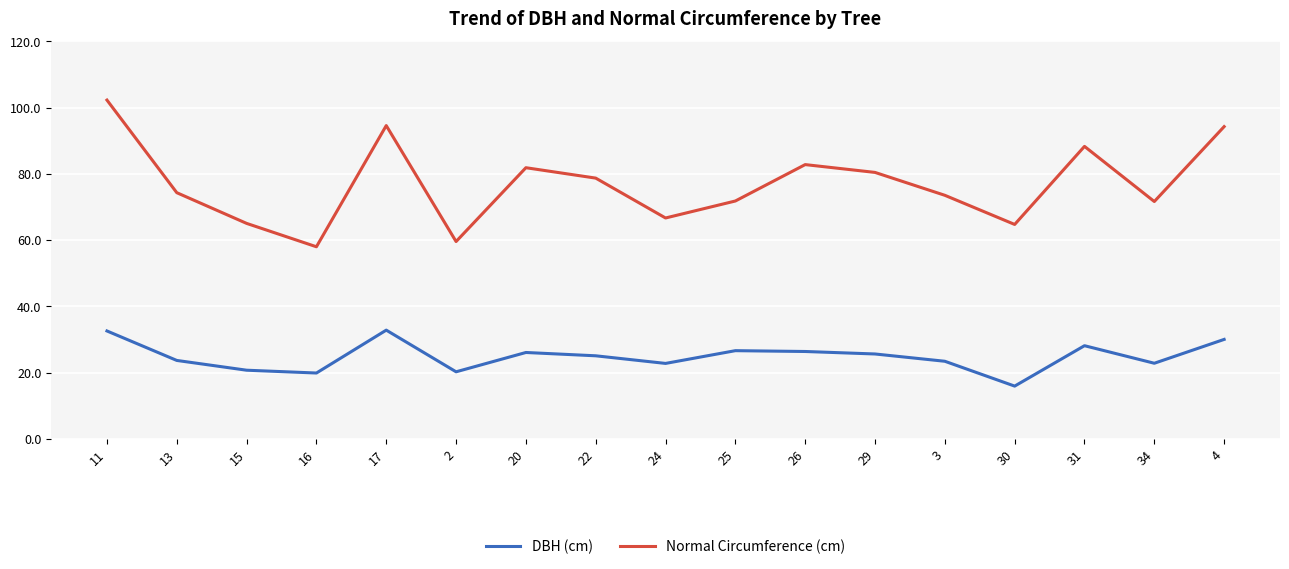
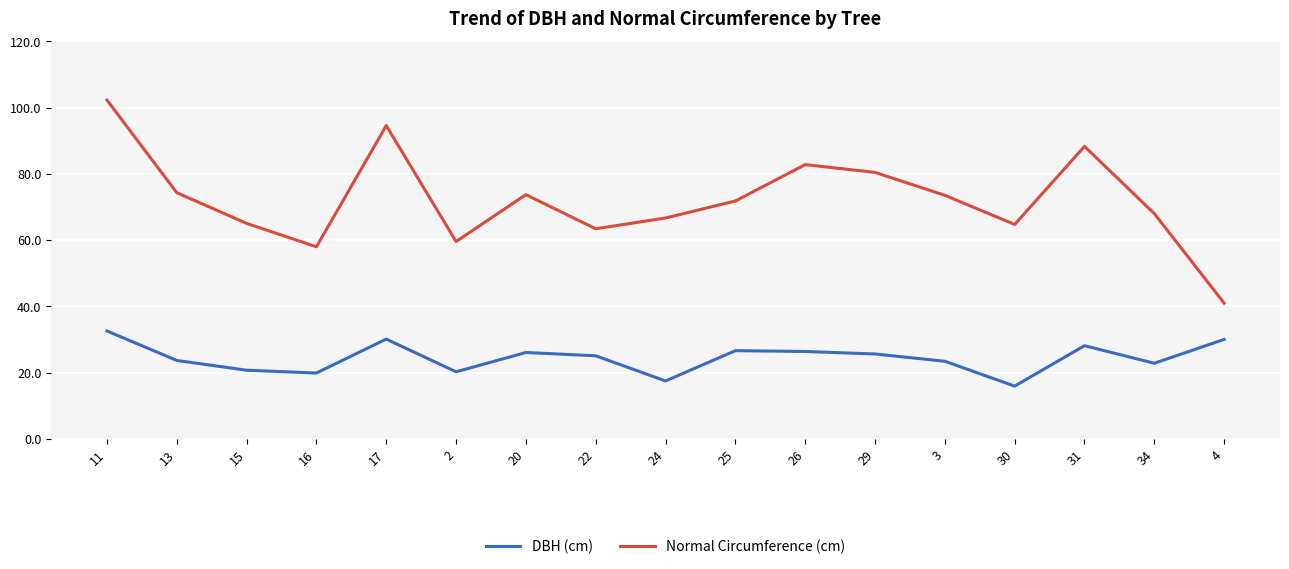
  {
    "DBH (cm)": {
      "11": 33,
      "13": 24,
      "15": 21,
      "16": 20,
-     "17": 33,
+     "17": 30,
      "2": 20,
      "20": 26,
      "22": 25,
-     "24": 23,
+     "24": 17,
      "25": 27,
      "26": 26,
      "29": 26,
      "3": 23,
      "30": 16,
      "31": 28,
      "34": 23,
      "4": 30
    },
    "Normal Circumference (cm)": {
      "11": 102,
      "13": 74,
      "15": 65,
      "16": 58,
      "17": 95,
      "2": 60,
-     "20": 82,
-     "22": 79,
+     "20": 74,
+     "22": 63,
      "24": 67,
      "25": 72,
      "26": 83,
      "29": 80,
      "3": 74,
      "30": 65,
      "31": 88,
-     "34": 72,
-     "4": 94
+     "34": 68,
+     "4": 41
    }
  }
